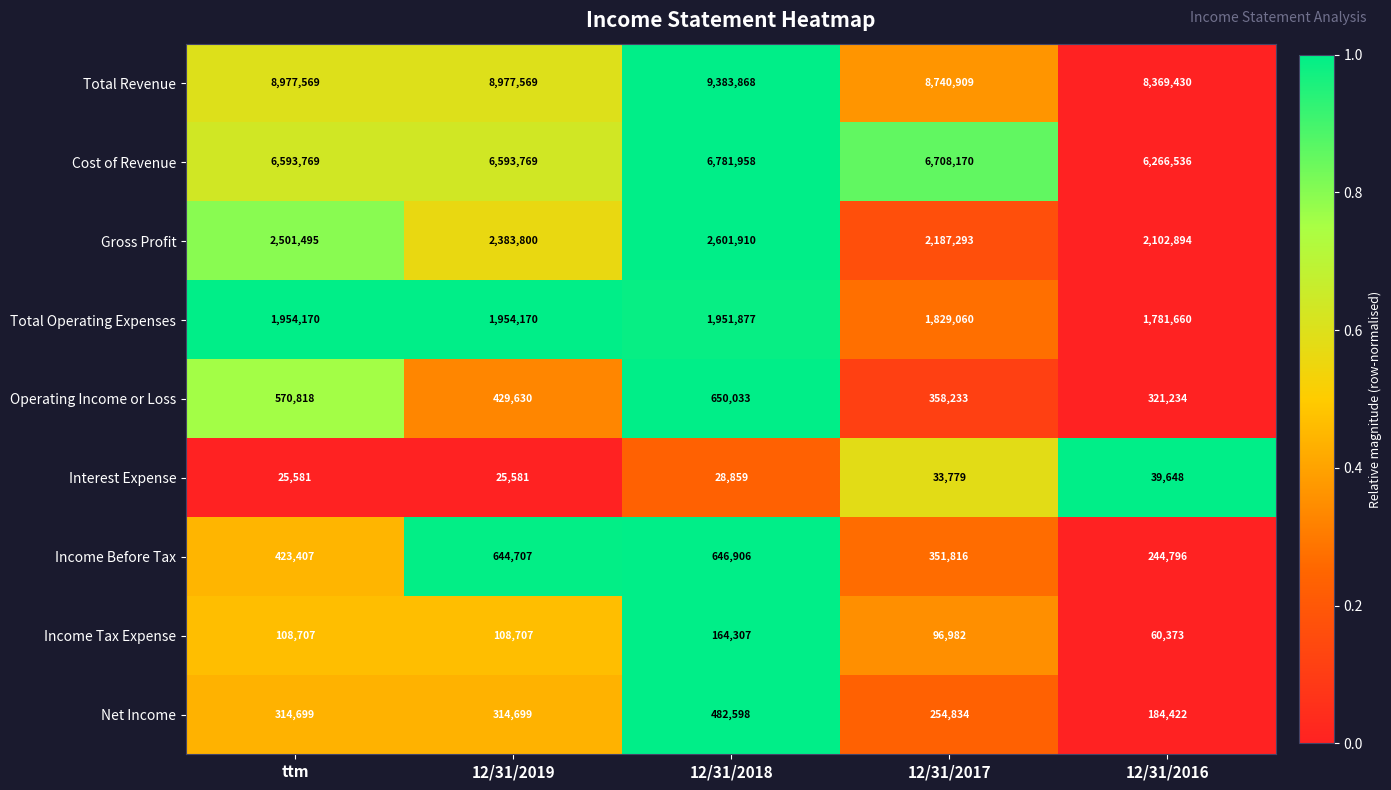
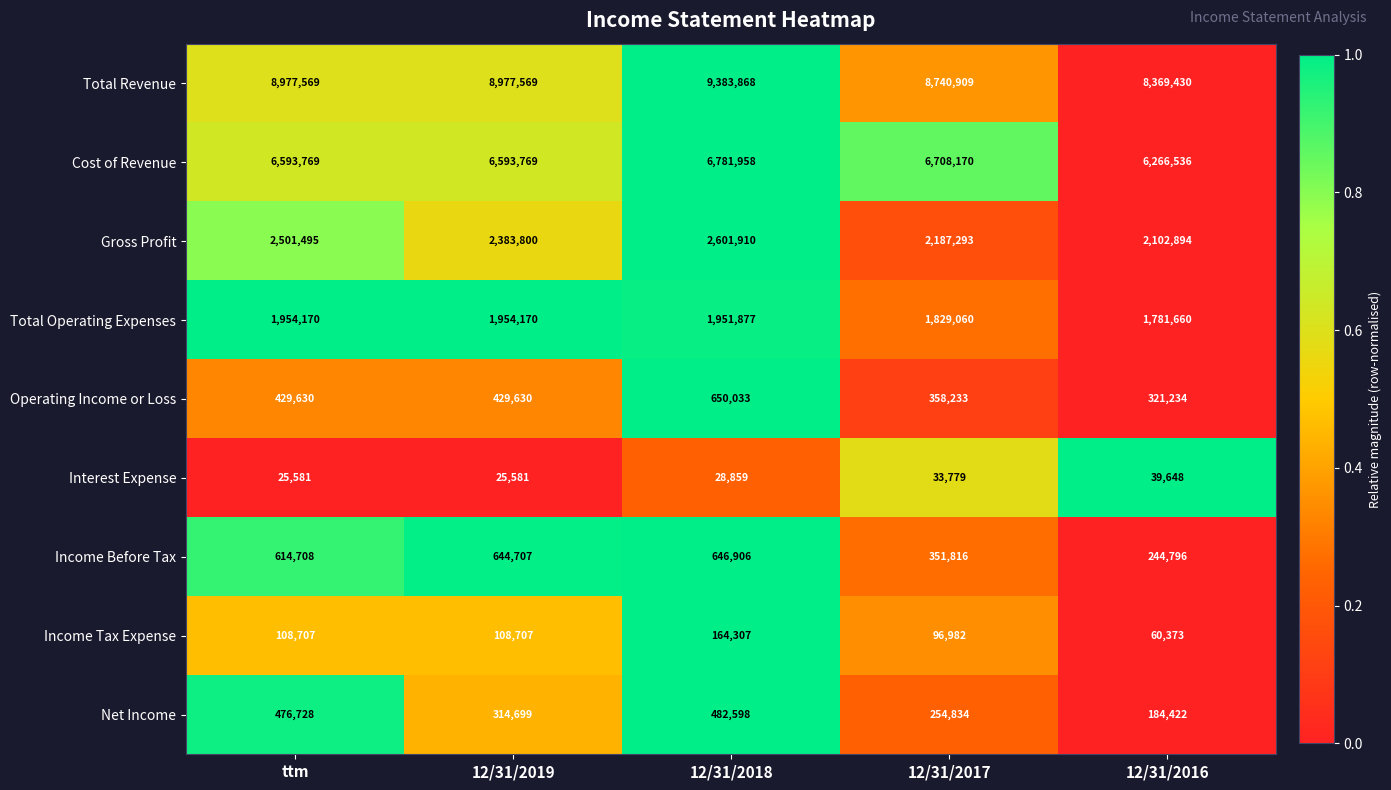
  {
    "Total Revenue": {
      "ttm": "8,977,569",
      "12/31/2019": "8,977,569",
      "12/31/2018": "9,383,868",
      "12/31/2017": "8,740,909",
      "12/31/2016": "8,369,430"
    },
    "Cost of Revenue": {
      "ttm": "6,593,769",
      "12/31/2019": "6,593,769",
      "12/31/2018": "6,781,958",
      "12/31/2017": "6,708,170",
      "12/31/2016": "6,266,536"
    },
    "Gross Profit": {
      "ttm": "2,501,495",
      "12/31/2019": "2,383,800",
      "12/31/2018": "2,601,910",
      "12/31/2017": "2,187,293",
      "12/31/2016": "2,102,894"
    },
    "Total Operating Expenses": {
      "ttm": "1,954,170",
      "12/31/2019": "1,954,170",
      "12/31/2018": "1,951,877",
      "12/31/2017": "1,829,060",
      "12/31/2016": "1,781,660"
    },
    "Operating Income or Loss": {
-     "ttm": "570,818",
+     "ttm": "429,630",
      "12/31/2019": "429,630",
      "12/31/2018": "650,033",
      "12/31/2017": "358,233",
      "12/31/2016": "321,234"
    },
    "Interest Expense": {
      "ttm": "25,581",
      "12/31/2019": "25,581",
      "12/31/2018": "28,859",
      "12/31/2017": "33,779",
      "12/31/2016": "39,648"
    },
    "Income Before Tax": {
-     "ttm": "423,407",
+     "ttm": "614,708",
      "12/31/2019": "644,707",
      "12/31/2018": "646,906",
      "12/31/2017": "351,816",
      "12/31/2016": "244,796"
    },
    "Income Tax Expense": {
      "ttm": "108,707",
      "12/31/2019": "108,707",
      "12/31/2018": "164,307",
      "12/31/2017": "96,982",
      "12/31/2016": "60,373"
    },
    "Net Income": {
-     "ttm": "314,699",
+     "ttm": "476,728",
      "12/31/2019": "314,699",
      "12/31/2018": "482,598",
      "12/31/2017": "254,834",
      "12/31/2016": "184,422"
    }
  }
